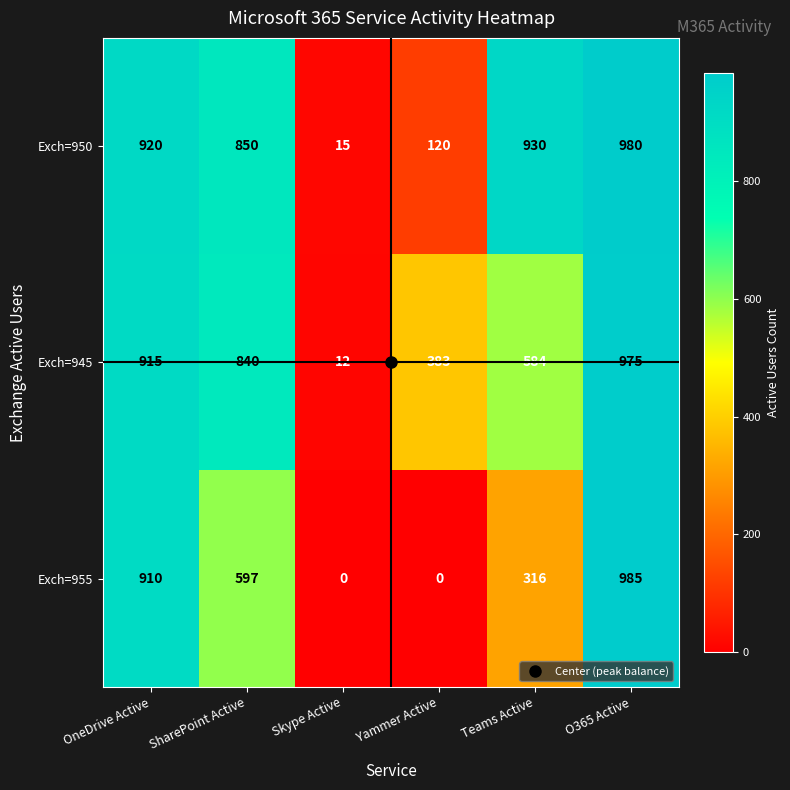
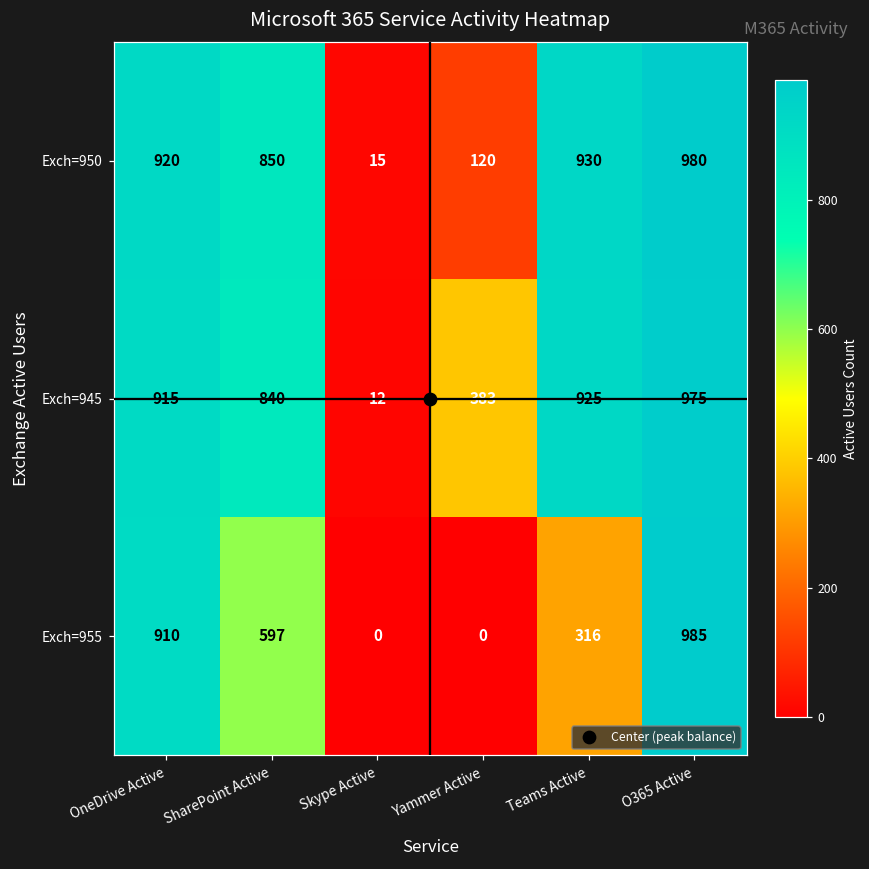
  {
    "Exch=950": {
      "OneDrive Active": 920,
      "SharePoint Active": 850,
      "Skype Active": 15,
      "Yammer Active": 120,
      "Teams Active": 930,
      "O365 Active": 980
    },
    "Exch=945": {
      "OneDrive Active": 915,
      "SharePoint Active": 840,
      "Skype Active": 12,
      "Yammer Active": 383,
-     "Teams Active": 584,
+     "Teams Active": 925,
      "O365 Active": 975
    },
    "Exch=955": {
      "OneDrive Active": 910,
      "SharePoint Active": 597,
      "Skype Active": 0,
      "Yammer Active": 0,
      "Teams Active": 316,
      "O365 Active": 985
    }
  }
